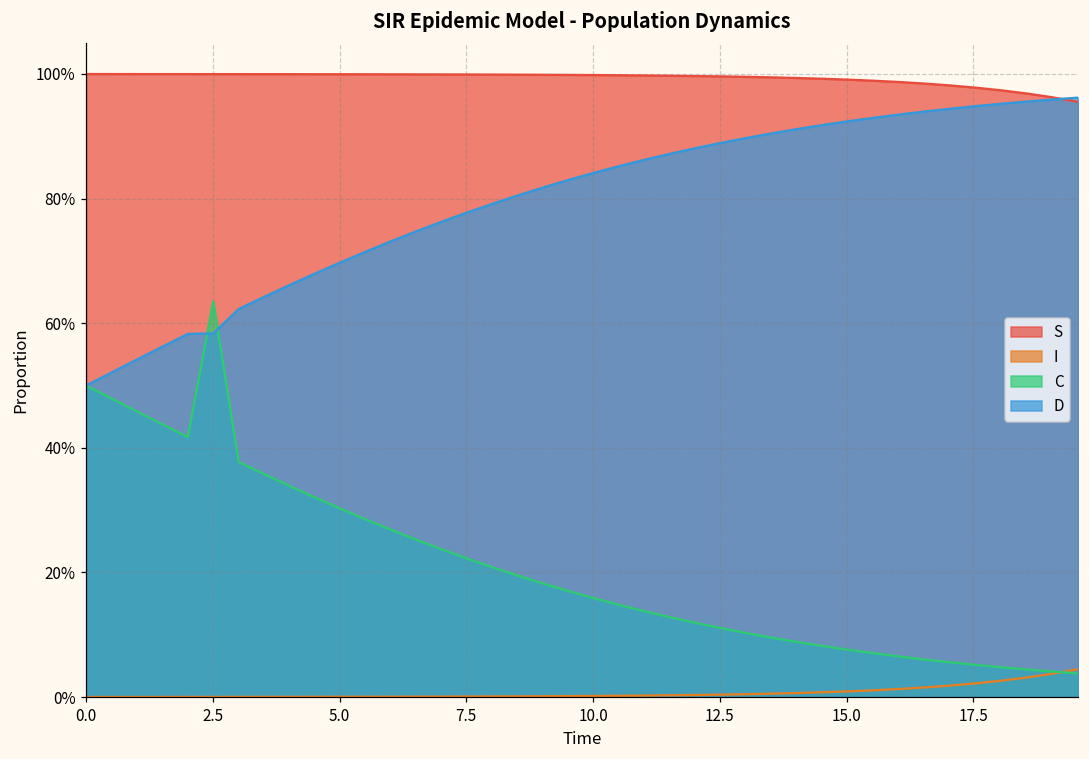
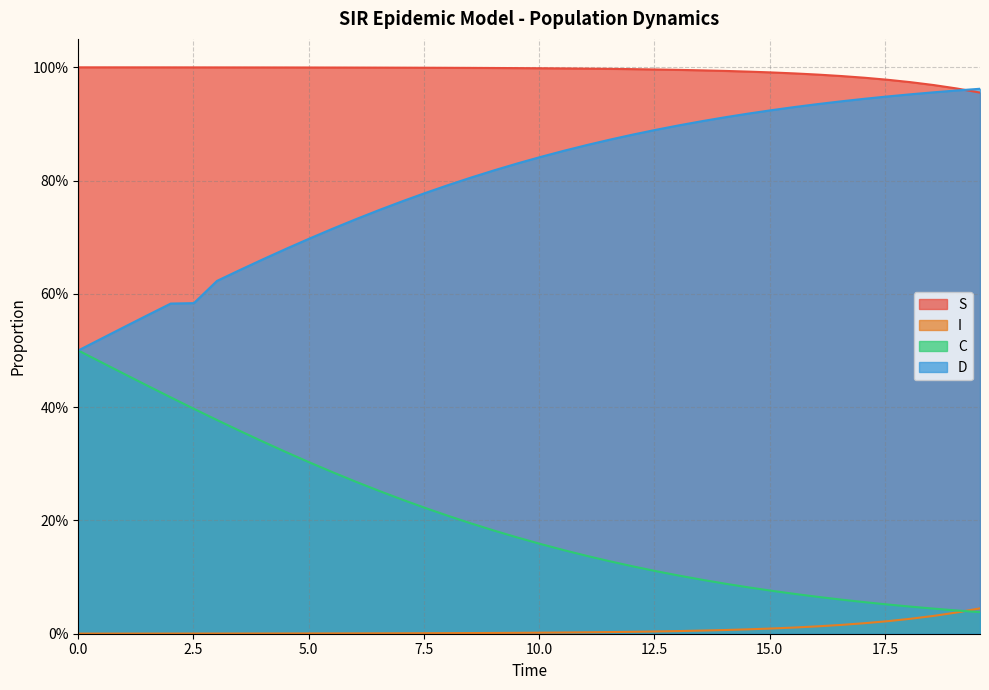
  {
    "C": {
-     "2.5": "63%"
+     "2.5": "40%"
    },
    "D": {
      "2.5": "58%"
    }
  }
